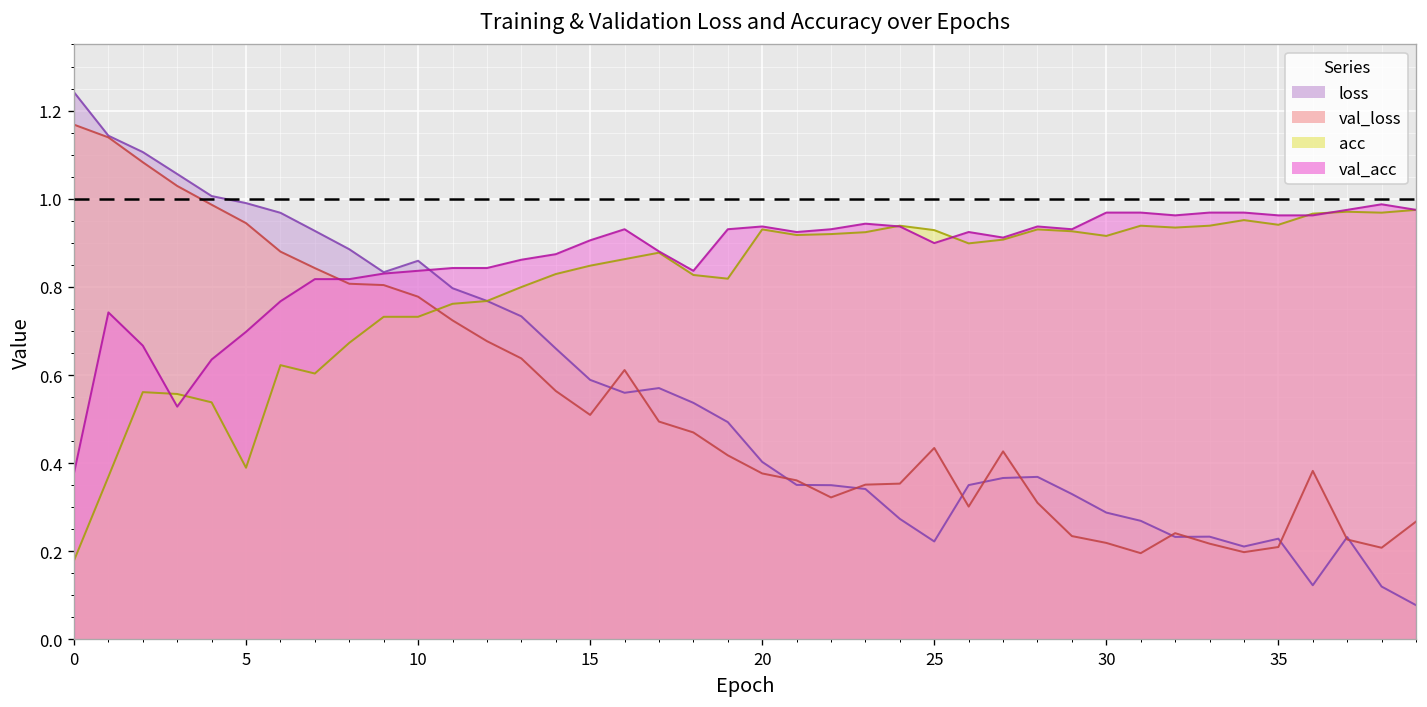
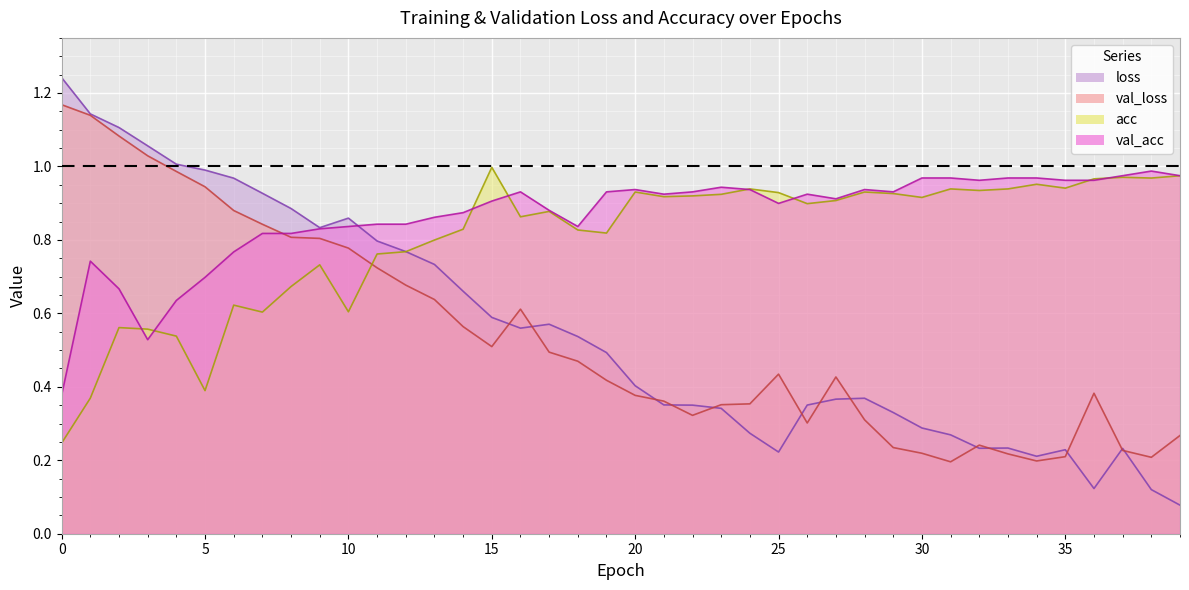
  {
    "acc": {
-     "0": 0.18,
+     "0": 0.25,
      "5": 0.39,
-     "10": 0.73,
-     "15": 0.85,
+     "10": 0.60,
+     "15": 1.00,
      "25": 0.93,
      "30": 0.92,
      "35": 0.94
    }
  }
